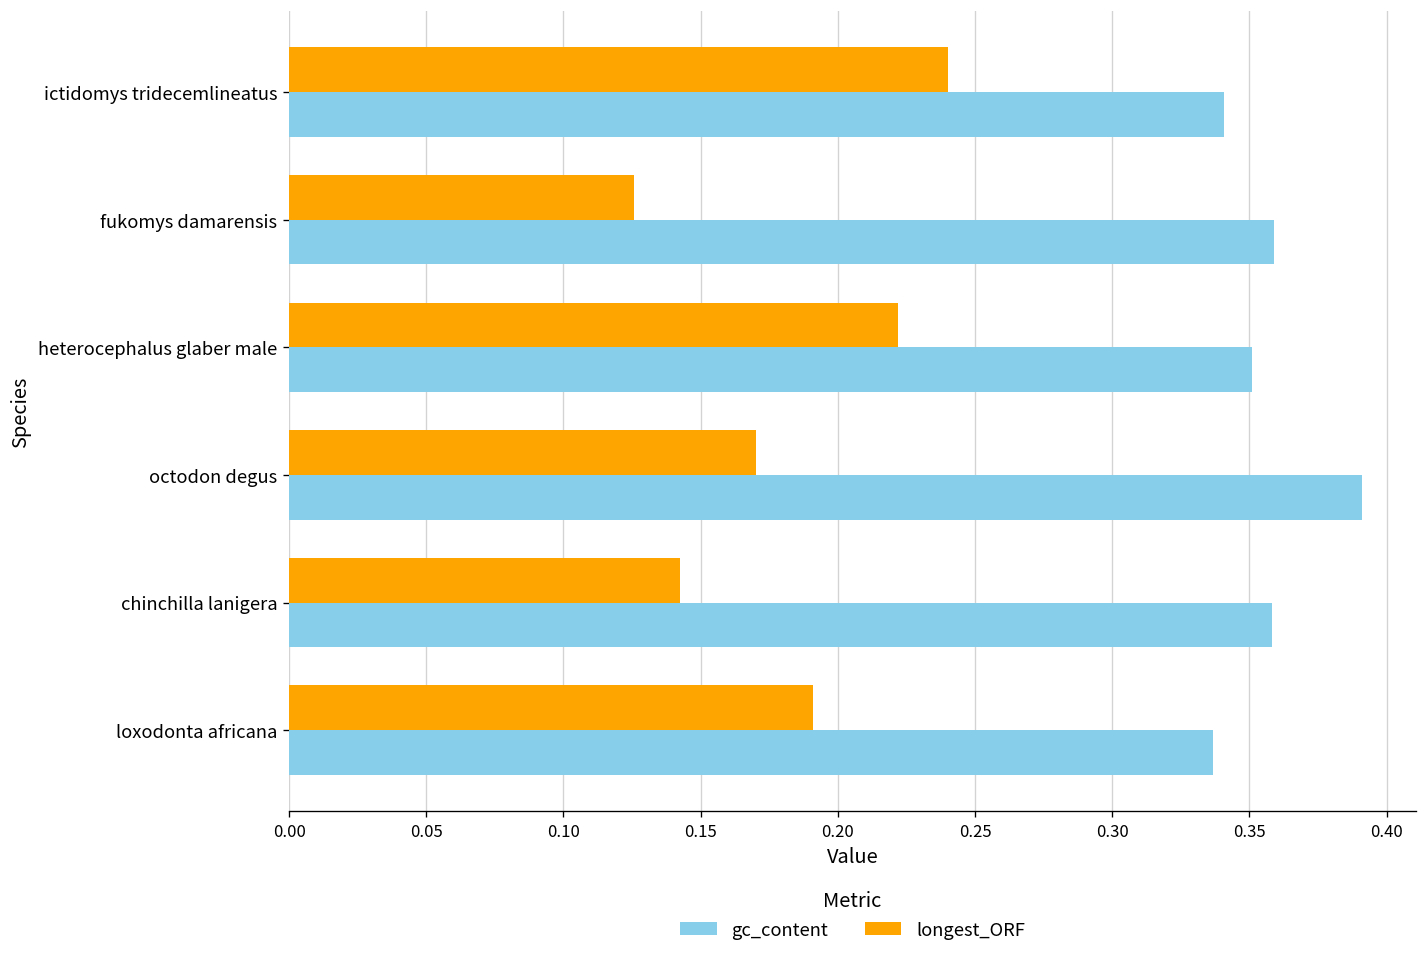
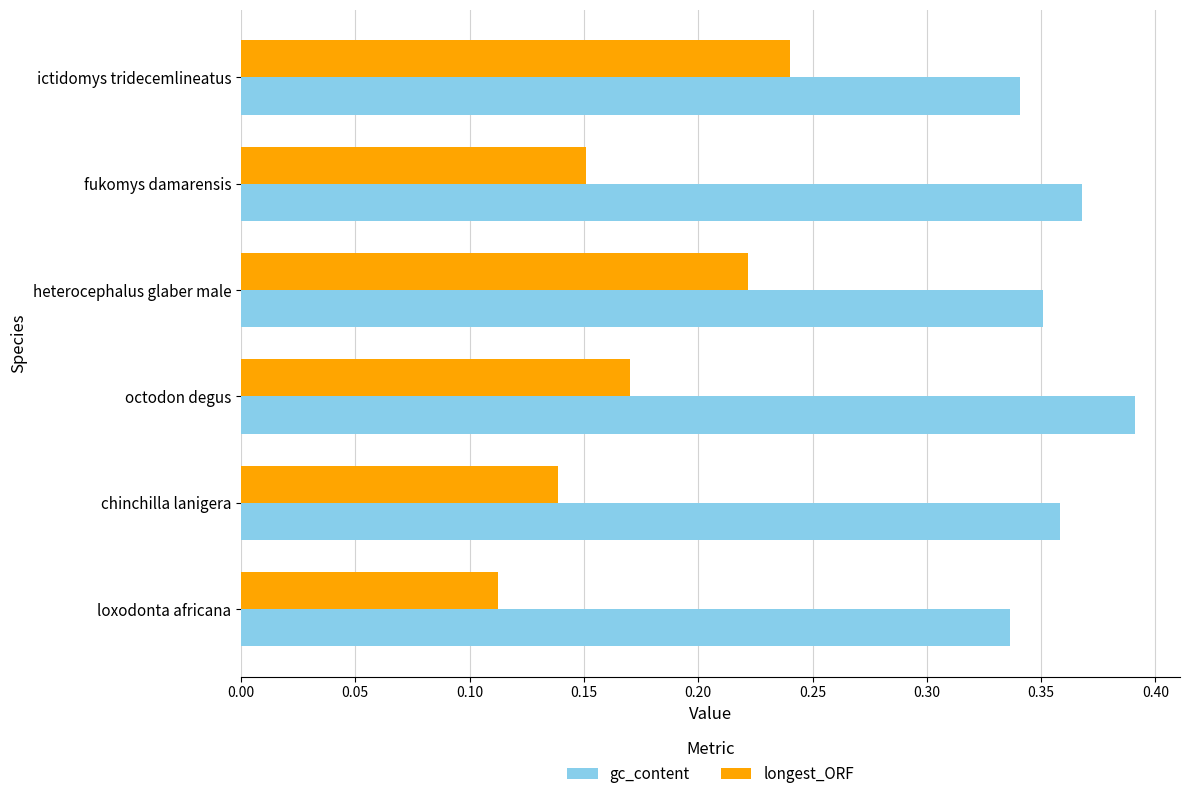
  {
    "gc_content": {
      "ictidomys tridecemlineatus": 0.341,
-     "fukomys damarensis": 0.359,
+     "fukomys damarensis": 0.368,
      "heterocephalus glaber male": 0.351,
      "octodon degus": 0.391,
      "chinchilla lanigera": 0.358,
      "loxodonta africana": 0.337
    },
    "longest_ORF": {
      "ictidomys tridecemlineatus": 0.240,
-     "fukomys damarensis": 0.126,
+     "fukomys damarensis": 0.151,
      "heterocephalus glaber male": 0.222,
      "octodon degus": 0.170,
-     "chinchilla lanigera": 0.142,
-     "loxodonta africana": 0.191
+     "chinchilla lanigera": 0.139,
+     "loxodonta africana": 0.112
    }
  }
